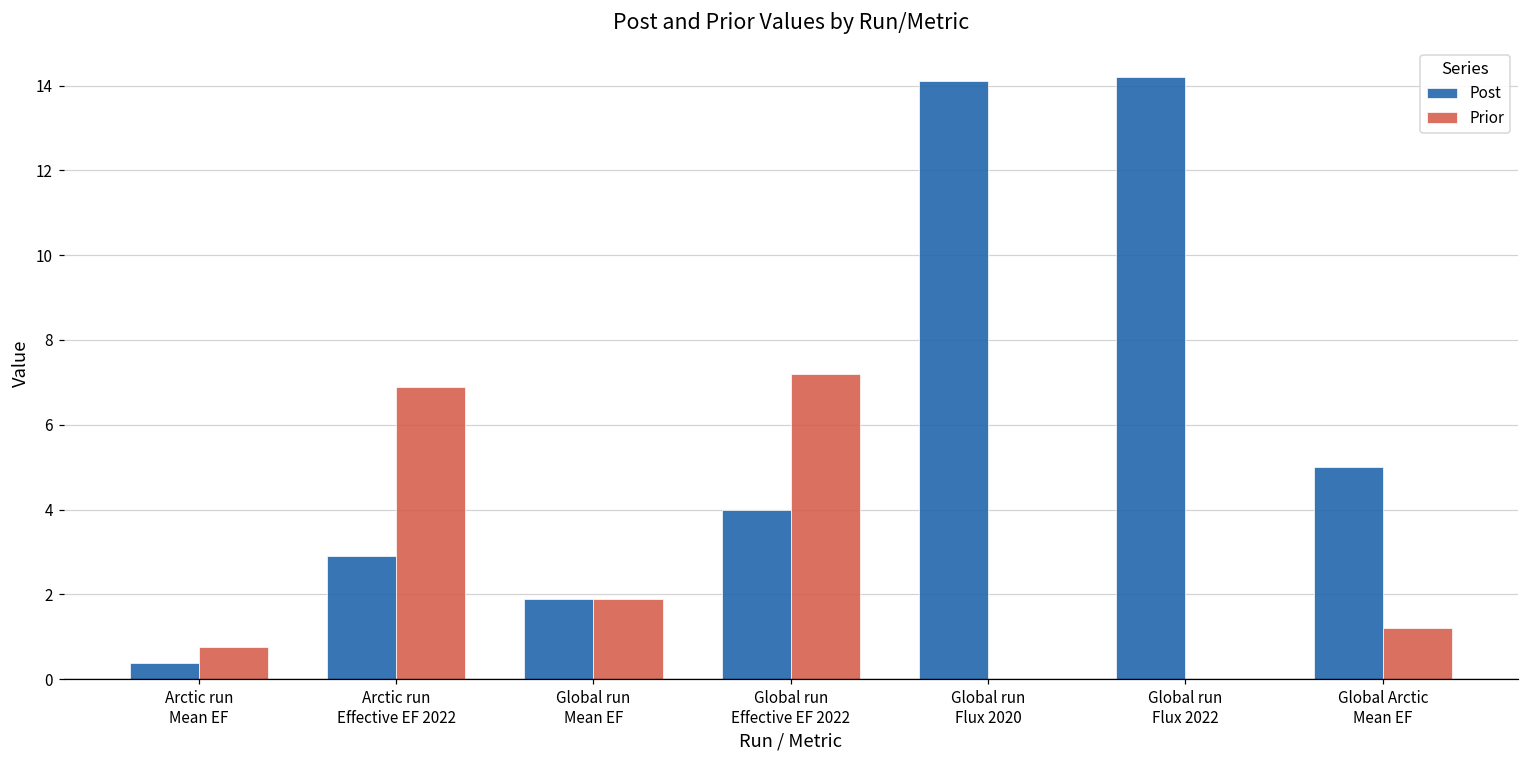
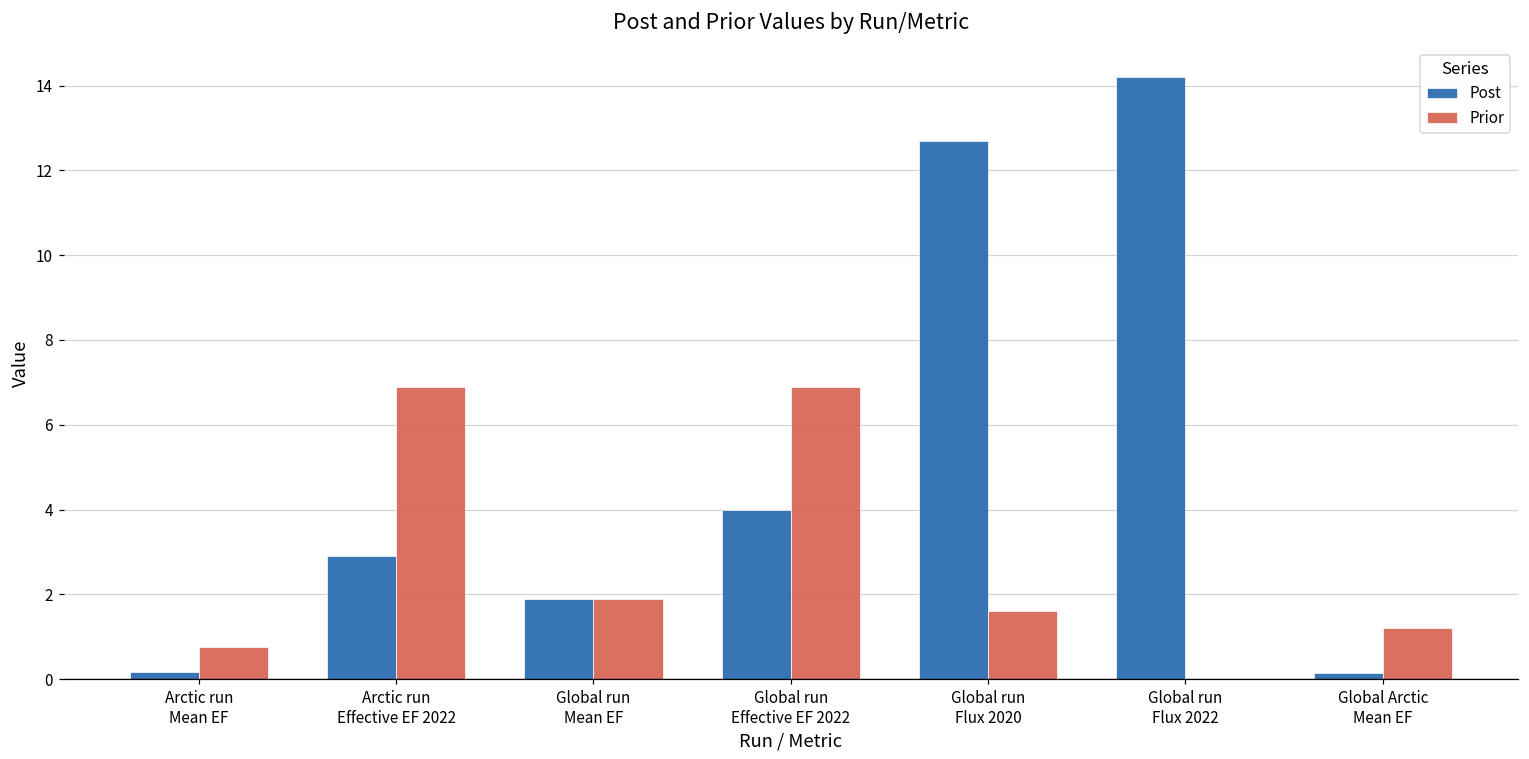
  {
    "Post": {
-     "Arctic run Mean EF": 0.4,
+     "Arctic run Mean EF": 0.2,
      "Arctic run Effective EF 2022": 2.9,
      "Global run Mean EF": 1.9,
      "Global run Effective EF 2022": 4.0,
-     "Global run Flux 2020": 14.1,
+     "Global run Flux 2020": 12.7,
      "Global run Flux 2022": 14.2,
-     "Global Arctic Mean EF": 5.0
+     "Global Arctic Mean EF": 0.1
    },
    "Prior": {
      "Arctic run Mean EF": 0.8,
      "Arctic run Effective EF 2022": 6.9,
      "Global run Mean EF": 1.9,
-     "Global run Effective EF 2022": 7.2,
-     "Global run Flux 2020": 0.0,
+     "Global run Effective EF 2022": 6.9,
+     "Global run Flux 2020": 1.6,
      "Global run Flux 2022": 0.0,
      "Global Arctic Mean EF": 1.2
    }
  }
